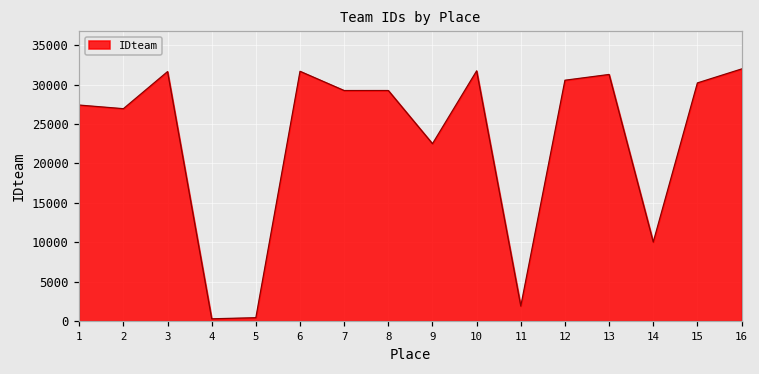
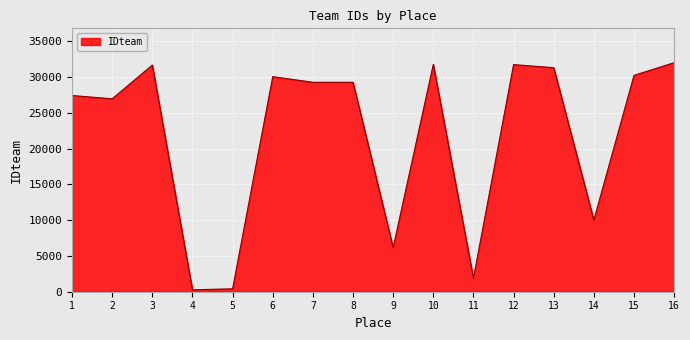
  {
    "1": 27000,
    "2": 27000,
    "3": 32000,
    "4": 0,
    "5": 0,
-   "6": 32000,
+   "6": 30000,
    "7": 29000,
    "8": 29000,
-   "9": 23000,
+   "9": 6000,
    "10": 32000,
    "11": 2000,
-   "12": 31000,
+   "12": 32000,
    "13": 31000,
    "14": 10000,
    "15": 30000,
    "16": 32000
  }
